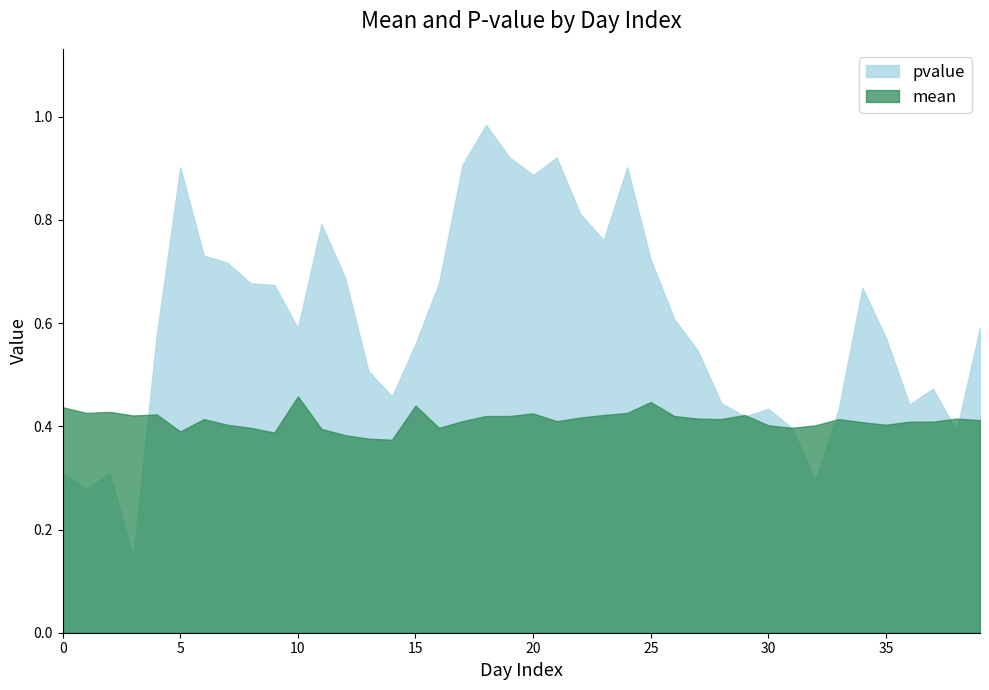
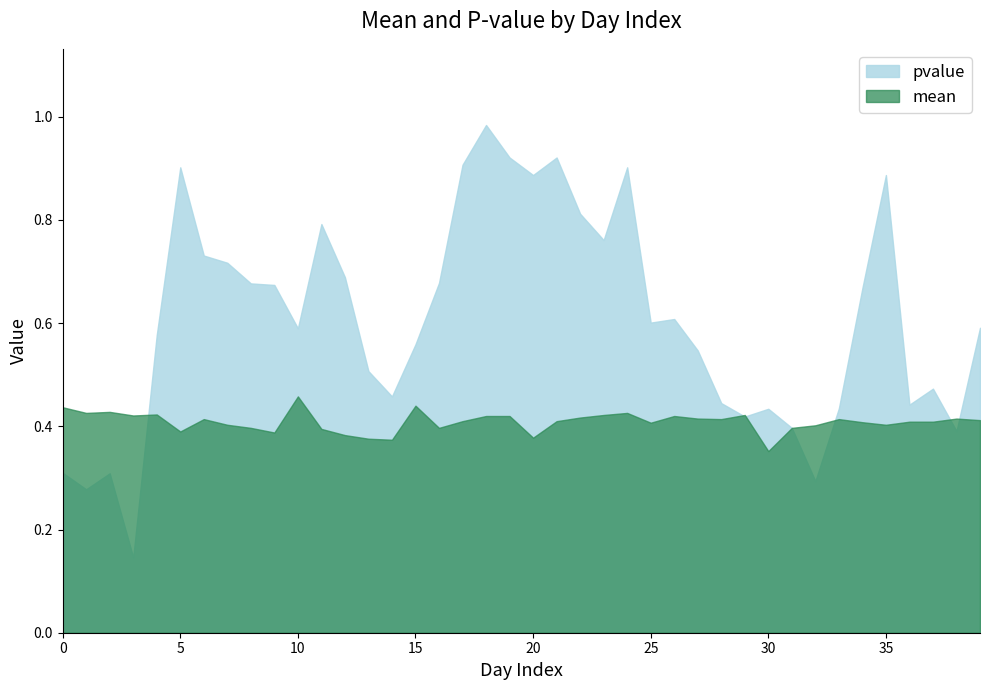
  {
    "pvalue": {
      "0": 0.31,
      "5": 0.90,
      "10": 0.59,
      "15": 0.56,
      "20": 0.89,
-     "25": 0.72,
+     "25": 0.60,
      "30": 0.43,
-     "35": 0.57
+     "35": 0.89
    },
    "mean": {
      "0": 0.44,
      "5": 0.39,
      "10": 0.46,
      "15": 0.44,
-     "20": 0.43,
-     "25": 0.45,
-     "30": 0.40,
+     "20": 0.38,
+     "25": 0.41,
+     "30": 0.35,
      "35": 0.40
    }
  }
